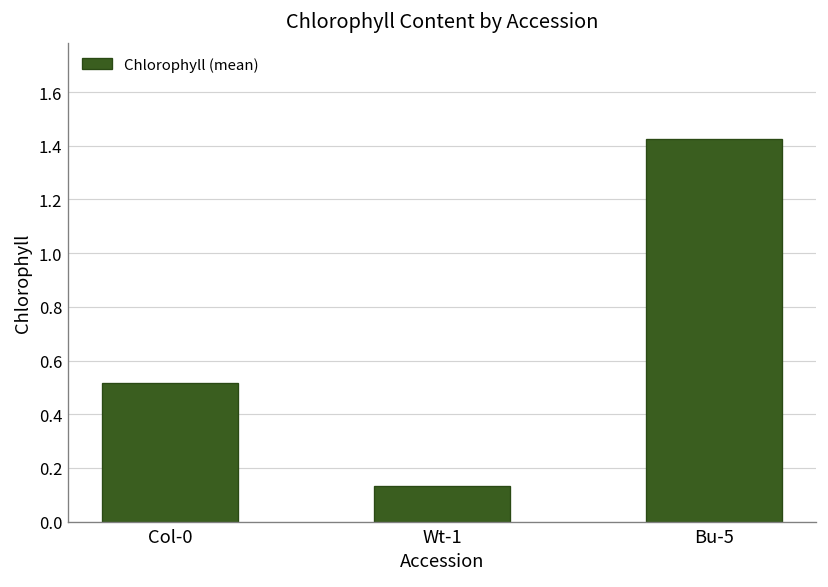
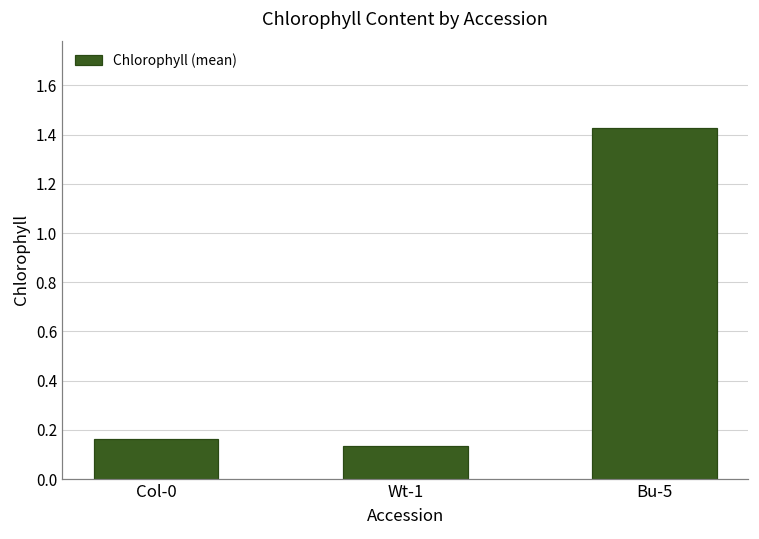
  {
-   "Col-0": 0.52,
+   "Col-0": 0.16,
    "Wt-1": 0.13,
    "Bu-5": 1.43
  }
